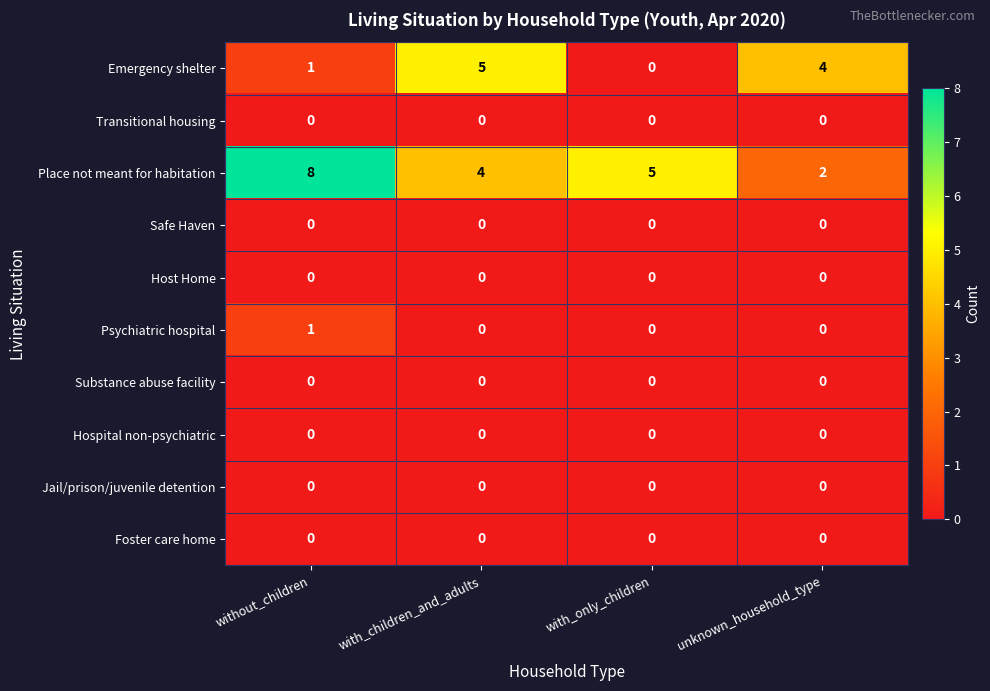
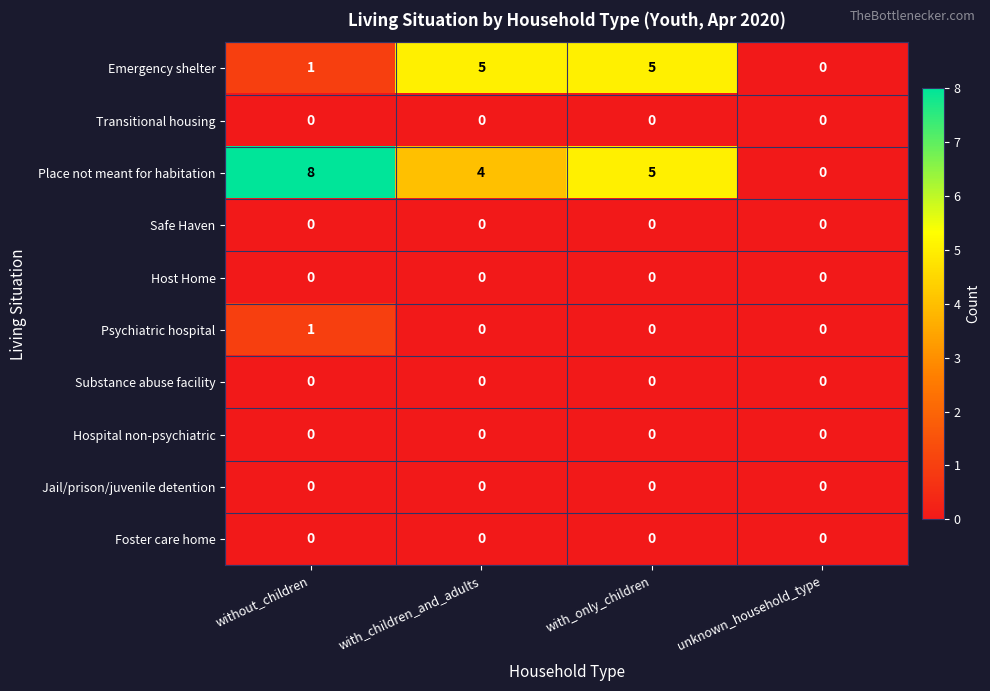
  {
    "Emergency shelter": {
      "without_children": 1,
      "with_children_and_adults": 5,
-     "with_only_children": 0,
-     "unknown_household_type": 4
+     "with_only_children": 5,
+     "unknown_household_type": 0
    },
    "Transitional housing": {
      "without_children": 0,
      "with_children_and_adults": 0,
      "with_only_children": 0,
      "unknown_household_type": 0
    },
    "Place not meant for habitation": {
      "without_children": 8,
      "with_children_and_adults": 4,
      "with_only_children": 5,
-     "unknown_household_type": 2
+     "unknown_household_type": 0
    },
    "Safe Haven": {
      "without_children": 0,
      "with_children_and_adults": 0,
      "with_only_children": 0,
      "unknown_household_type": 0
    },
    "Host Home": {
      "without_children": 0,
      "with_children_and_adults": 0,
      "with_only_children": 0,
      "unknown_household_type": 0
    },
    "Psychiatric hospital": {
      "without_children": 1,
      "with_children_and_adults": 0,
      "with_only_children": 0,
      "unknown_household_type": 0
    },
    "Substance abuse facility": {
      "without_children": 0,
      "with_children_and_adults": 0,
      "with_only_children": 0,
      "unknown_household_type": 0
    },
    "Hospital non-psychiatric": {
      "without_children": 0,
      "with_children_and_adults": 0,
      "with_only_children": 0,
      "unknown_household_type": 0
    },
    "Jail/prison/juvenile detention": {
      "without_children": 0,
      "with_children_and_adults": 0,
      "with_only_children": 0,
      "unknown_household_type": 0
    },
    "Foster care home": {
      "without_children": 0,
      "with_children_and_adults": 0,
      "with_only_children": 0,
      "unknown_household_type": 0
    }
  }
